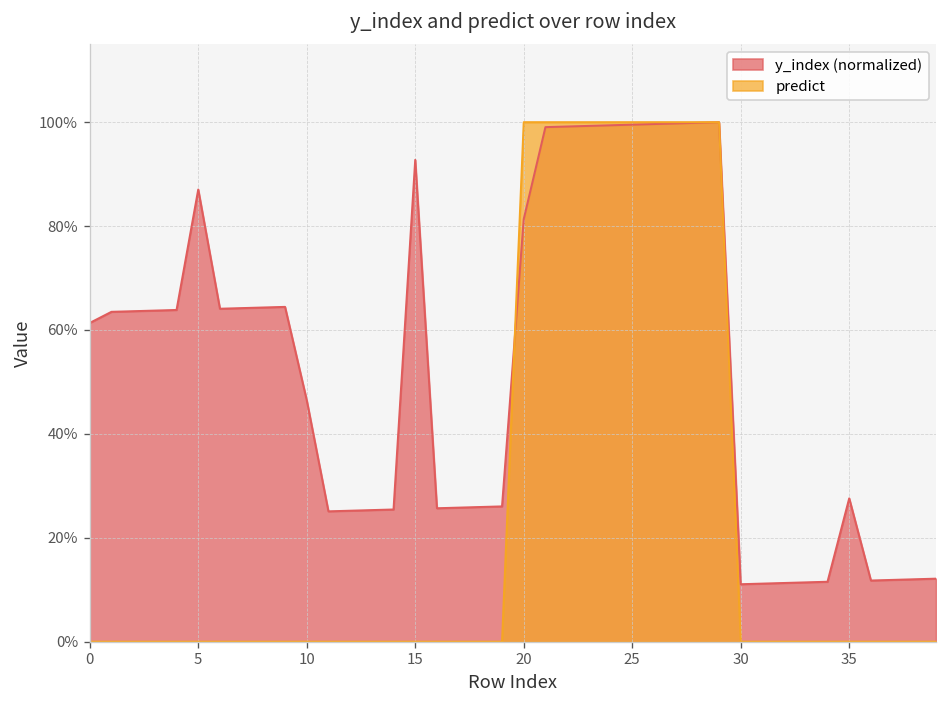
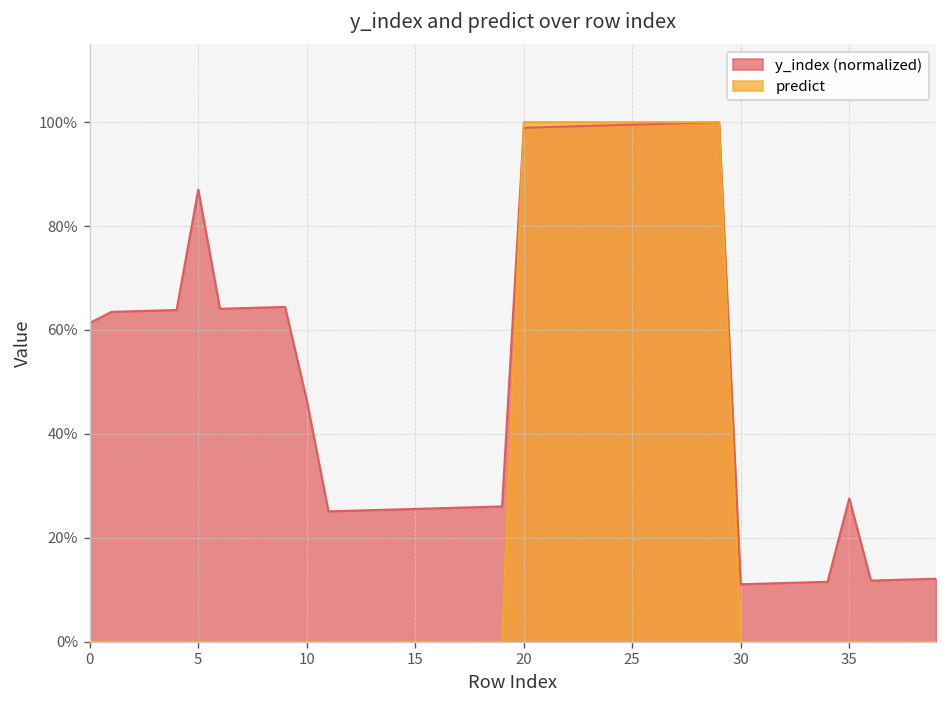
  {
    "y_index (normalized)": {
      "0": "61%",
      "5": "87%",
      "10": "46%",
-     "15": "93%",
-     "20": "81%",
+     "15": "26%",
+     "20": "99%",
      "30": "11%",
      "35": "28%"
    },
    "predict": {
      "0": "0%",
      "5": "0%",
      "10": "0%",
      "15": "0%",
      "20": "100%",
      "30": "0%",
      "35": "0%"
    }
  }
